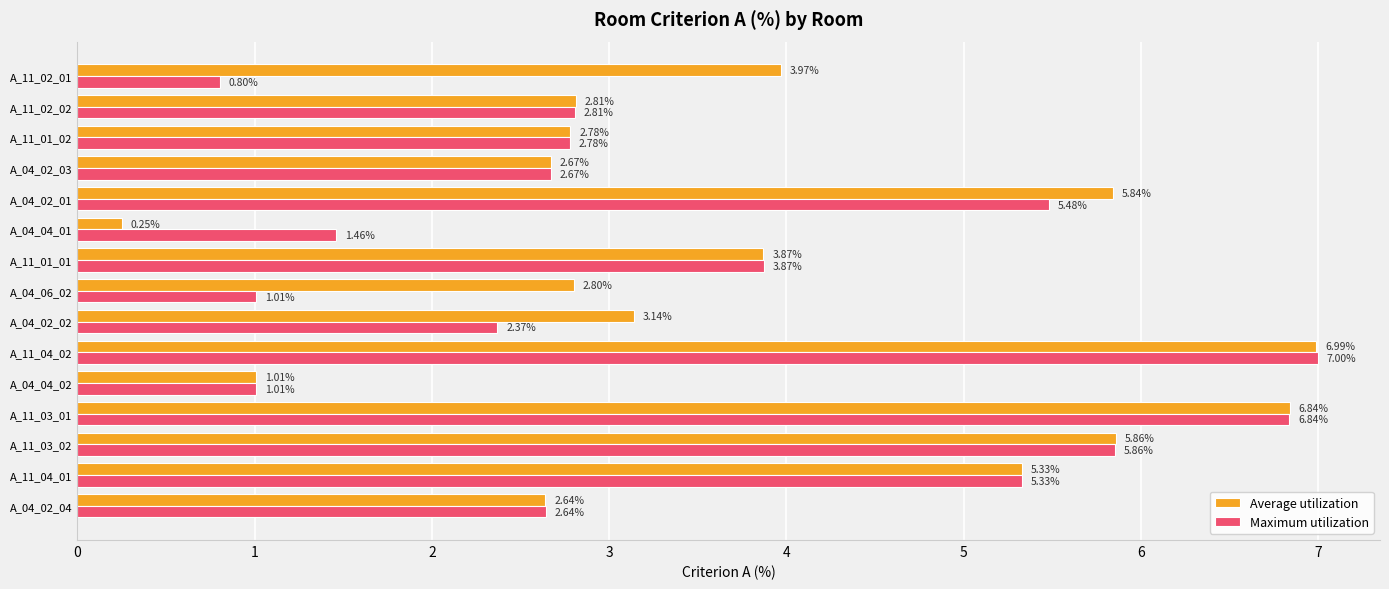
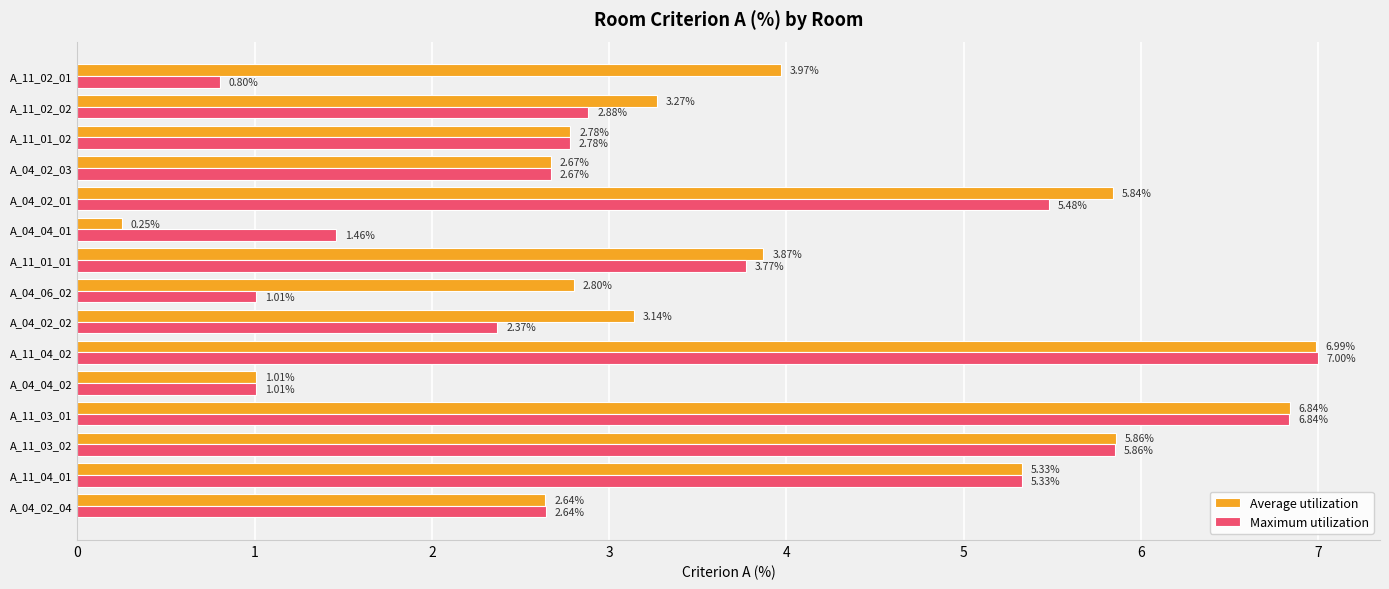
  {
    "Average utilization": {
      "A_11_02_01": "3.97%",
-     "A_11_02_02": "2.81%",
+     "A_11_02_02": "3.27%",
      "A_11_01_02": "2.78%",
      "A_04_02_03": "2.67%",
      "A_04_02_01": "5.84%",
      "A_04_04_01": "0.25%",
      "A_11_01_01": "3.87%",
      "A_04_06_02": "2.80%",
      "A_04_02_02": "3.14%",
      "A_11_04_02": "6.99%",
      "A_04_04_02": "1.01%",
      "A_11_03_01": "6.84%",
      "A_11_03_02": "5.86%",
      "A_11_04_01": "5.33%",
      "A_04_02_04": "2.64%"
    },
    "Maximum utilization": {
      "A_11_02_01": "0.80%",
-     "A_11_02_02": "2.81%",
+     "A_11_02_02": "2.88%",
      "A_11_01_02": "2.78%",
      "A_04_02_03": "2.67%",
      "A_04_02_01": "5.48%",
      "A_04_04_01": "1.46%",
-     "A_11_01_01": "3.87%",
+     "A_11_01_01": "3.77%",
      "A_04_06_02": "1.01%",
      "A_04_02_02": "2.37%",
      "A_11_04_02": "7.00%",
      "A_04_04_02": "1.01%",
      "A_11_03_01": "6.84%",
      "A_11_03_02": "5.86%",
      "A_11_04_01": "5.33%",
      "A_04_02_04": "2.64%"
    }
  }
